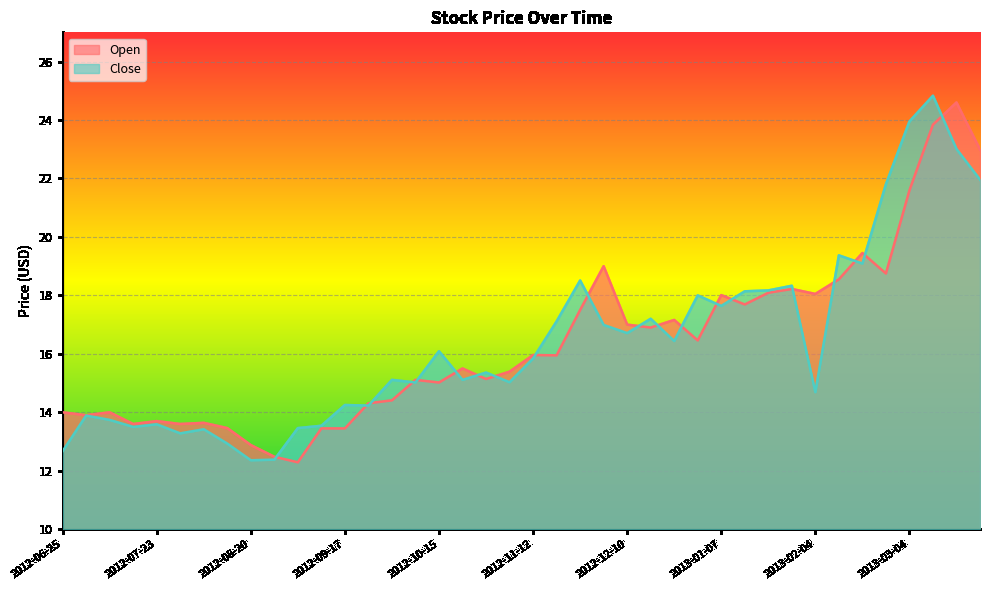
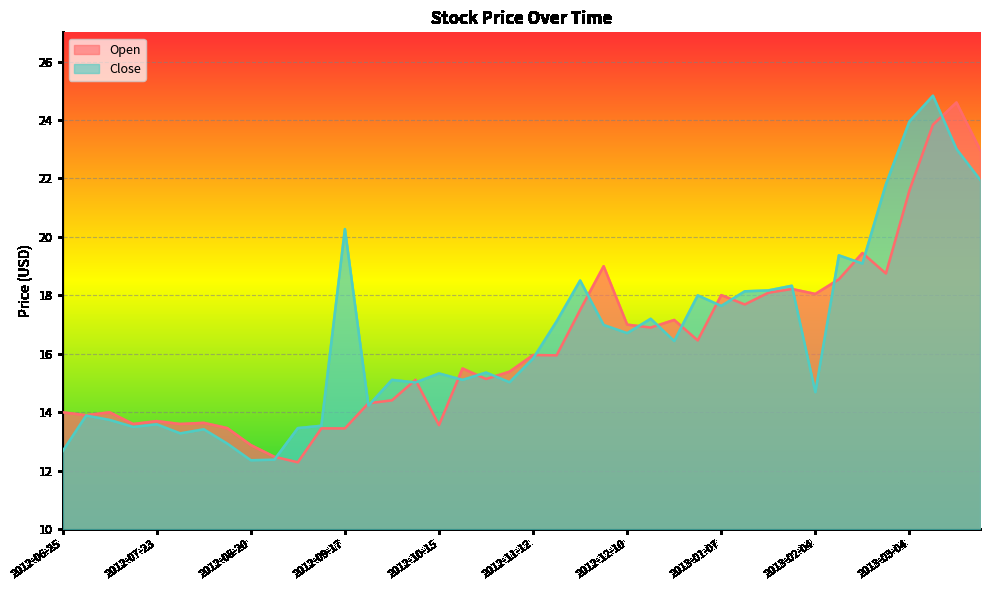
  {
    "Open": {
      "2012-06-25": 14.0,
      "2012-07-23": 13.7,
      "2012-08-20": 12.9,
      "2012-09-17": 13.5,
-     "2012-10-15": 15.0,
+     "2012-10-15": 13.6,
      "2012-11-12": 16.0,
      "2012-12-10": 17.0,
      "2013-01-07": 18.0,
      "2013-02-04": 18.1,
      "2013-03-04": 21.6
    },
    "Close": {
      "2012-06-25": 12.7,
      "2012-07-23": 13.6,
      "2012-08-20": 12.4,
-     "2012-09-17": 14.3,
-     "2012-10-15": 16.1,
+     "2012-09-17": 20.3,
+     "2012-10-15": 15.3,
      "2012-11-12": 15.8,
      "2012-12-10": 16.7,
      "2013-01-07": 17.6,
      "2013-02-04": 14.7,
      "2013-03-04": 24.0
    }
  }
